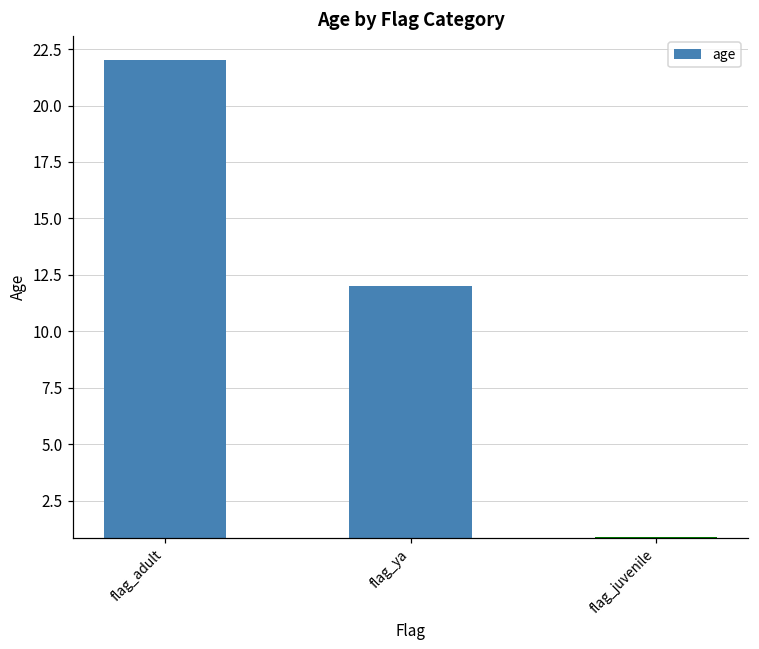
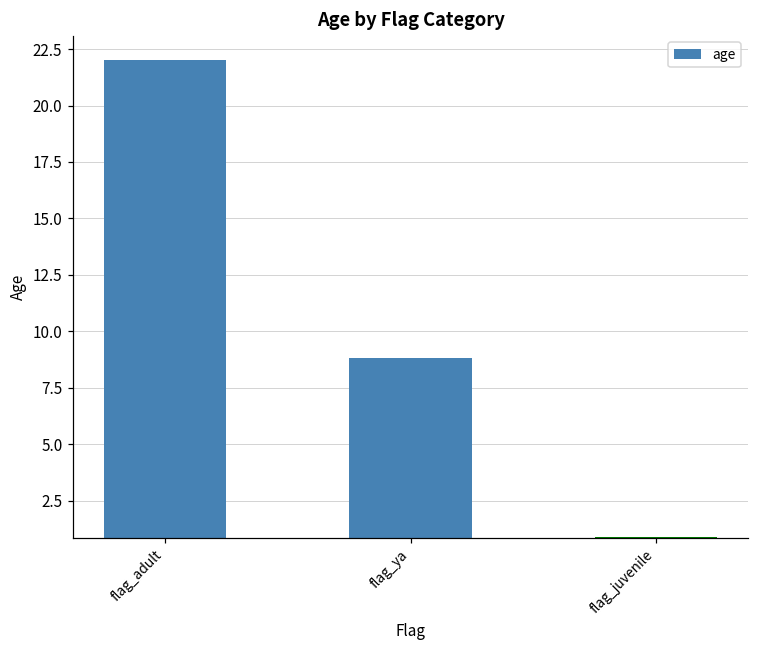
  {
    "flag_adult": 22.0,
-   "flag_ya": 12.0,
+   "flag_ya": 8.8,
    "flag_juvenile": 0.9
  }
